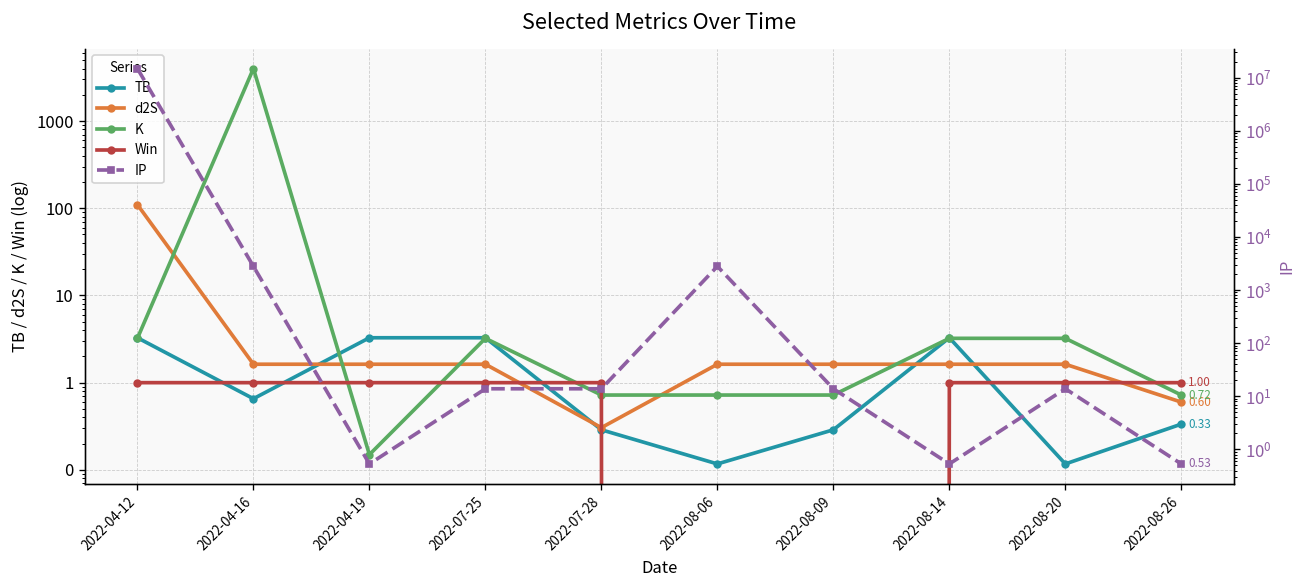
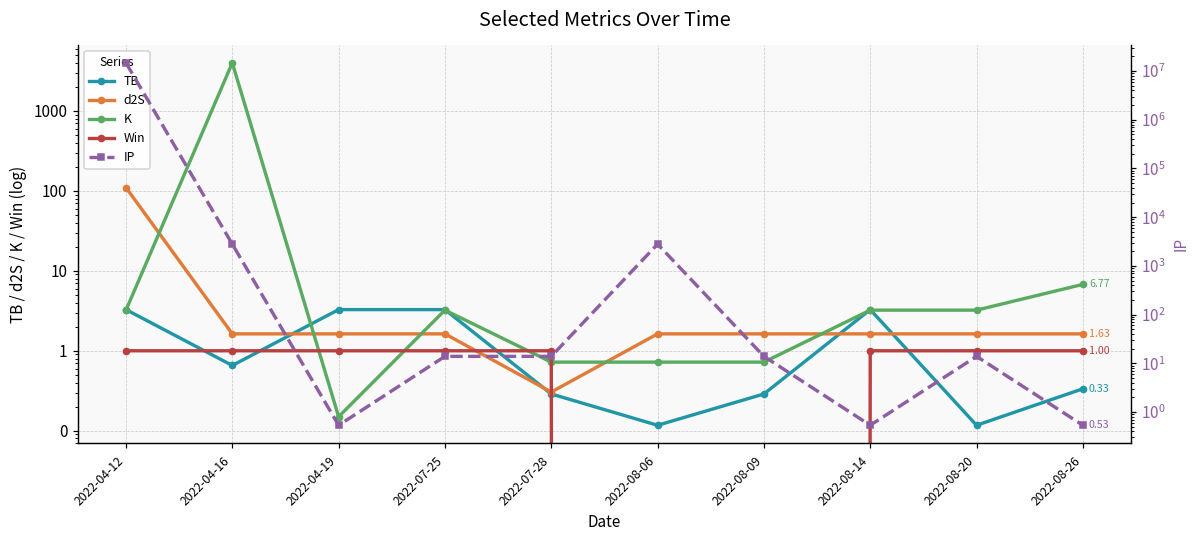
  {
    "TB": {
      "2022-08-26": 0.33
    },
    "d2S": {
-     "2022-08-26": 0.60
+     "2022-08-26": 1.63
    },
    "K": {
-     "2022-08-26": 0.72
+     "2022-08-26": 6.77
    },
    "Win": {
      "2022-08-26": 1.00
    },
    "IP": {
      "2022-08-26": 0.53
    }
  }
